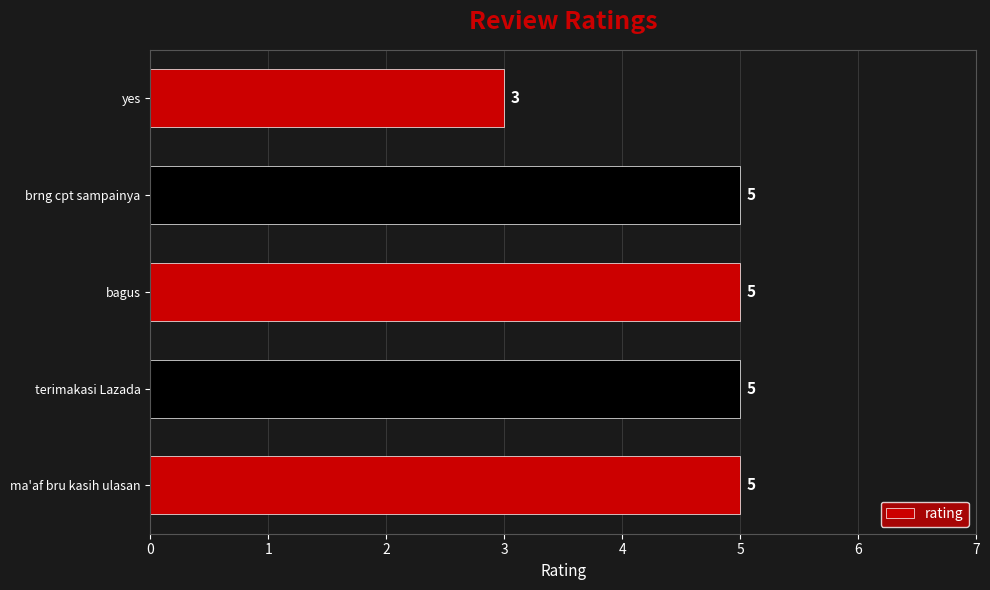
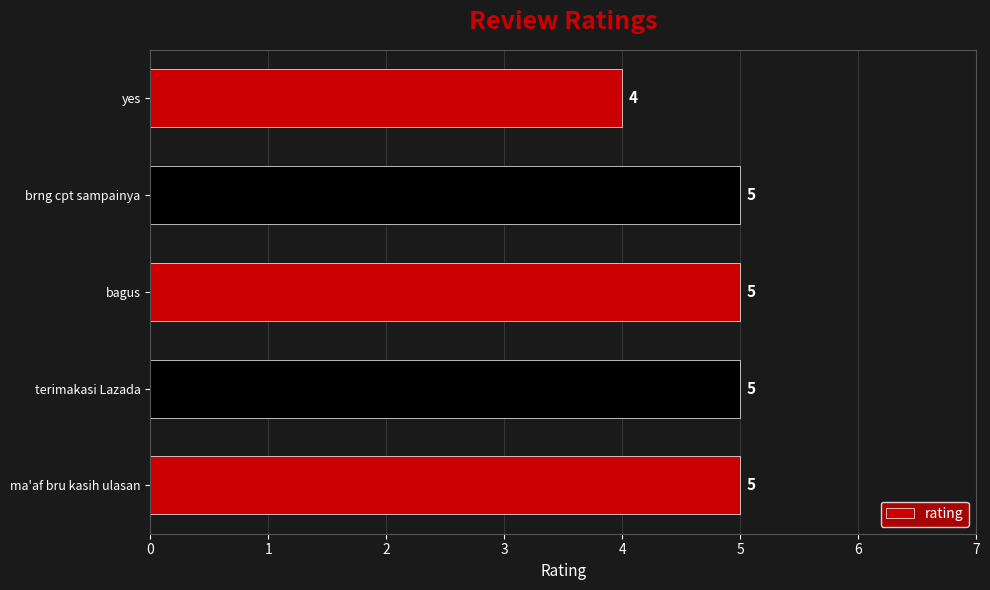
  {
-   "yes": 3,
+   "yes": 4,
    "brng cpt sampainya": 5,
    "bagus": 5,
    "terimakasi Lazada": 5,
    "ma'af bru kasih ulasan": 5
  }
